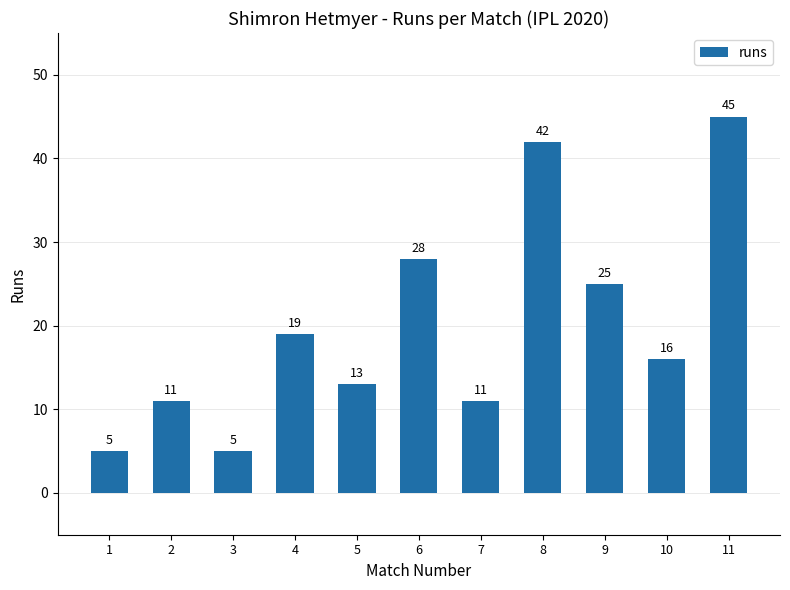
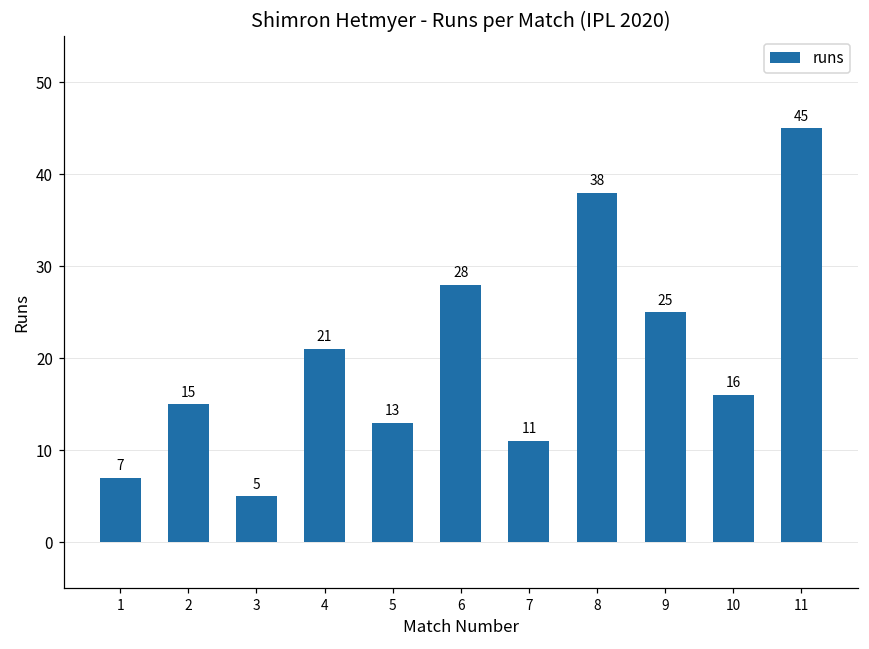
  {
-   "1": 5,
-   "2": 11,
+   "1": 7,
+   "2": 15,
    "3": 5,
-   "4": 19,
+   "4": 21,
    "5": 13,
    "6": 28,
    "7": 11,
-   "8": 42,
+   "8": 38,
    "9": 25,
    "10": 16,
    "11": 45
  }
